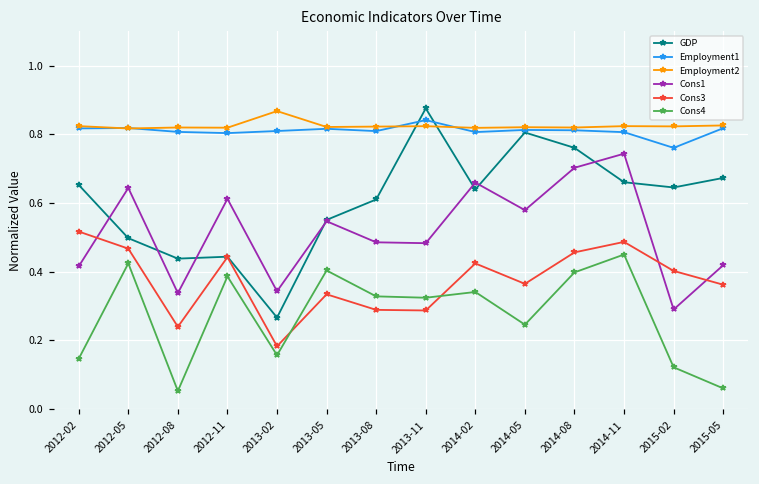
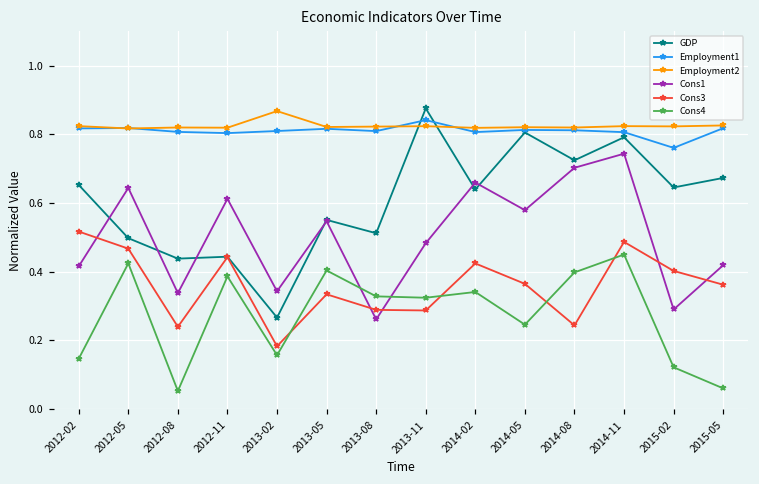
  {
    "GDP": {
      "2012-02": 0.65,
      "2012-05": 0.50,
      "2012-08": 0.44,
      "2013-02": 0.27,
-     "2013-08": 0.61,
+     "2013-08": 0.51,
      "2013-11": 0.88,
      "2014-02": 0.64,
-     "2014-08": 0.76,
-     "2014-11": 0.66,
+     "2014-08": 0.72,
+     "2014-11": 0.79,
      "2015-02": 0.65,
      "2015-05": 0.67
    },
    "Employment1": {
      "2012-08": 0.81,
      "2012-11": 0.80,
      "2013-02": 0.81,
      "2013-08": 0.81,
      "2013-11": 0.84,
      "2014-02": 0.81,
      "2014-11": 0.81,
      "2015-02": 0.76
    },
    "Employment2": {
      "2012-08": 0.82,
      "2012-11": 0.82,
      "2013-02": 0.87,
      "2013-08": 0.82,
      "2013-11": 0.82,
      "2014-02": 0.82,
      "2014-11": 0.82,
      "2015-02": 0.82
    },
    "Cons1": {
      "2012-02": 0.42,
      "2012-05": 0.64,
      "2012-08": 0.34,
      "2012-11": 0.61,
      "2013-02": 0.34,
-     "2013-08": 0.49,
+     "2013-08": 0.26,
      "2013-11": 0.48,
      "2014-02": 0.66,
      "2014-05": 0.58,
      "2014-08": 0.70,
      "2014-11": 0.74,
      "2015-02": 0.29,
      "2015-05": 0.42
    },
    "Cons3": {
      "2012-02": 0.52,
      "2012-05": 0.47,
      "2012-08": 0.24,
      "2013-02": 0.18,
      "2013-05": 0.33,
      "2013-08": 0.29,
      "2013-11": 0.29,
      "2014-02": 0.42,
      "2014-05": 0.36,
-     "2014-08": 0.46,
+     "2014-08": 0.24,
      "2014-11": 0.49,
      "2015-02": 0.40,
      "2015-05": 0.36
    },
    "Cons4": {
      "2012-02": 0.15,
      "2012-05": 0.42,
      "2012-08": 0.05,
      "2012-11": 0.39,
      "2013-02": 0.16,
      "2013-05": 0.40,
      "2013-08": 0.33,
      "2013-11": 0.32,
      "2014-02": 0.34,
      "2014-05": 0.25,
      "2014-08": 0.40,
      "2014-11": 0.45,
      "2015-02": 0.12,
      "2015-05": 0.06
    }
  }
